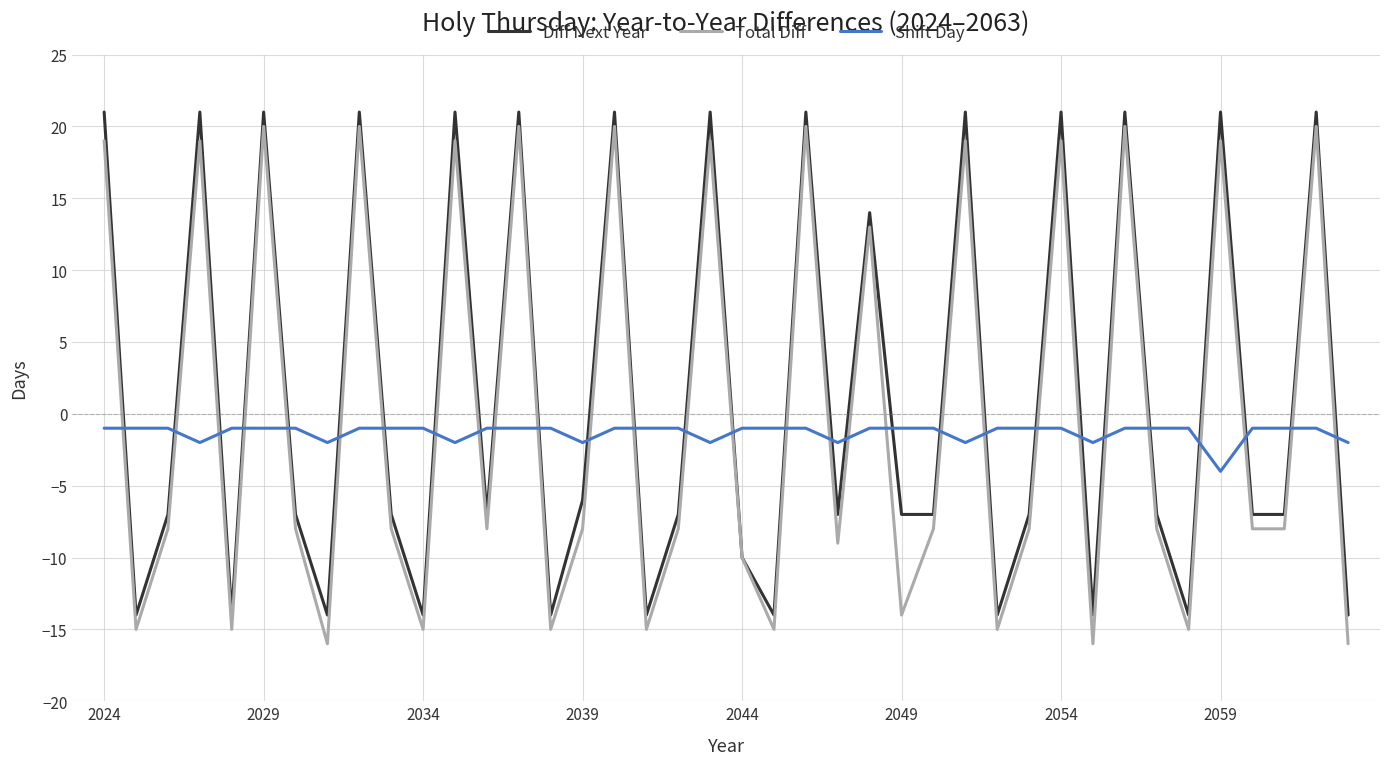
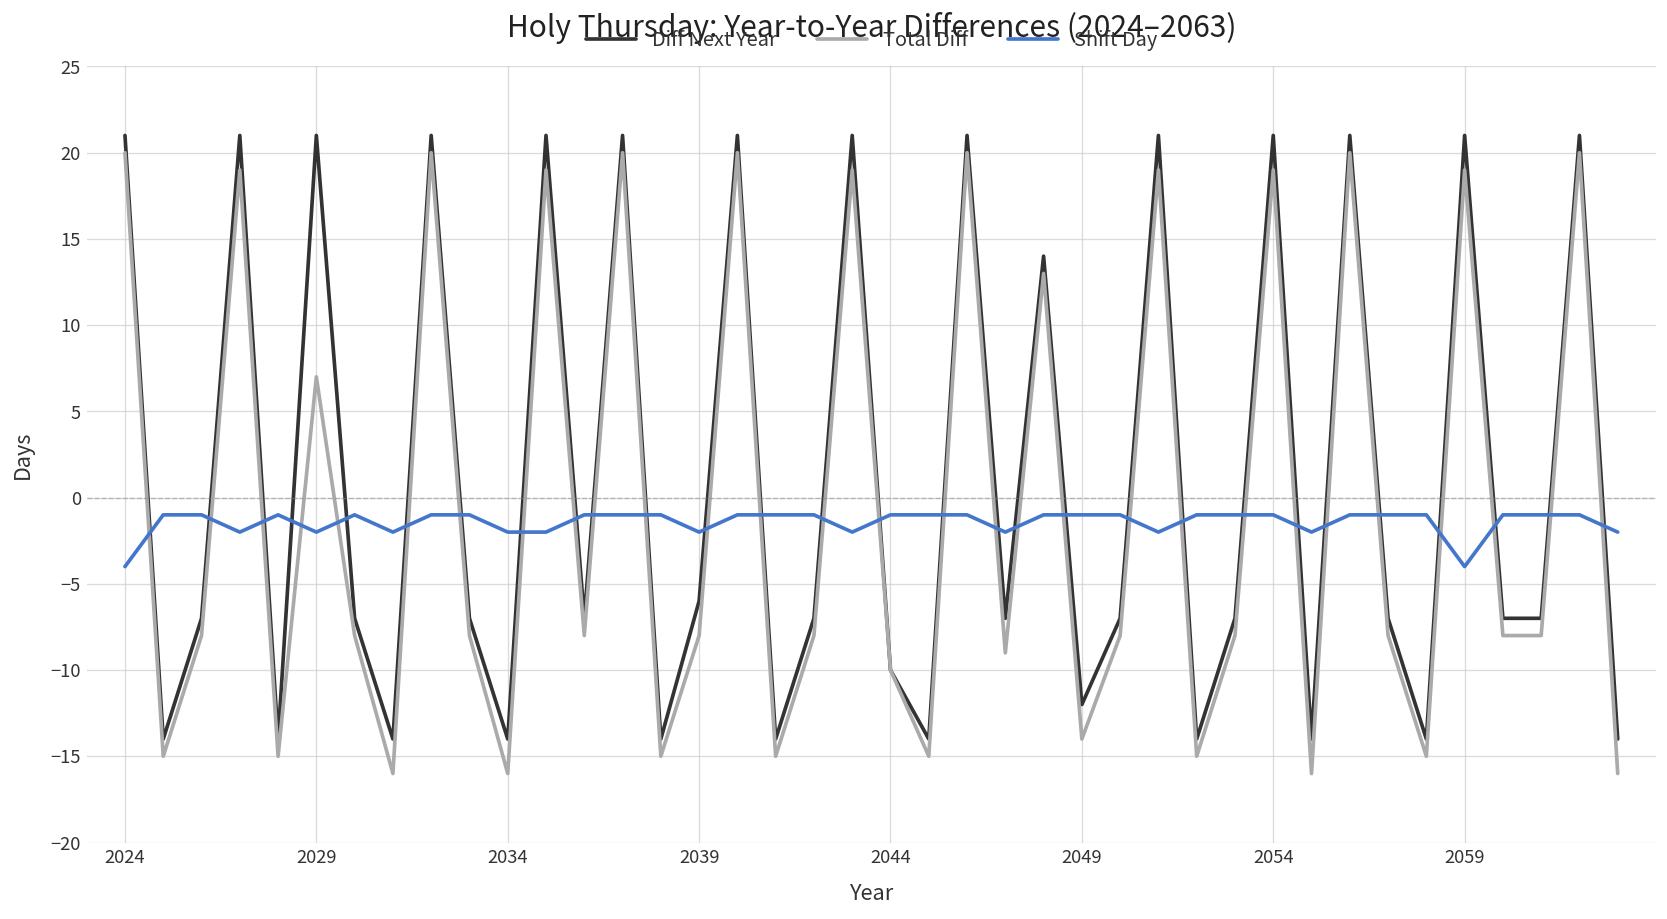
  {
    "Diff Next Year": {
      "2024": 21,
      "2029": 21,
      "2034": -14,
      "2039": -6,
-     "2049": -7,
+     "2049": -12,
      "2054": 21,
      "2059": 21
    },
    "Total Diff": {
-     "2024": 19,
-     "2029": 20,
-     "2034": -15,
+     "2024": 20,
+     "2029": 7,
+     "2034": -16,
      "2039": -8,
      "2049": -14,
      "2054": 19,
      "2059": 19
    },
    "Shift Day": {
-     "2024": -1,
-     "2029": -1,
-     "2034": -1,
+     "2024": -4,
+     "2029": -2,
+     "2034": -2,
      "2039": -2,
      "2044": -1,
      "2049": -1,
      "2054": -1,
      "2059": -4
    }
  }
